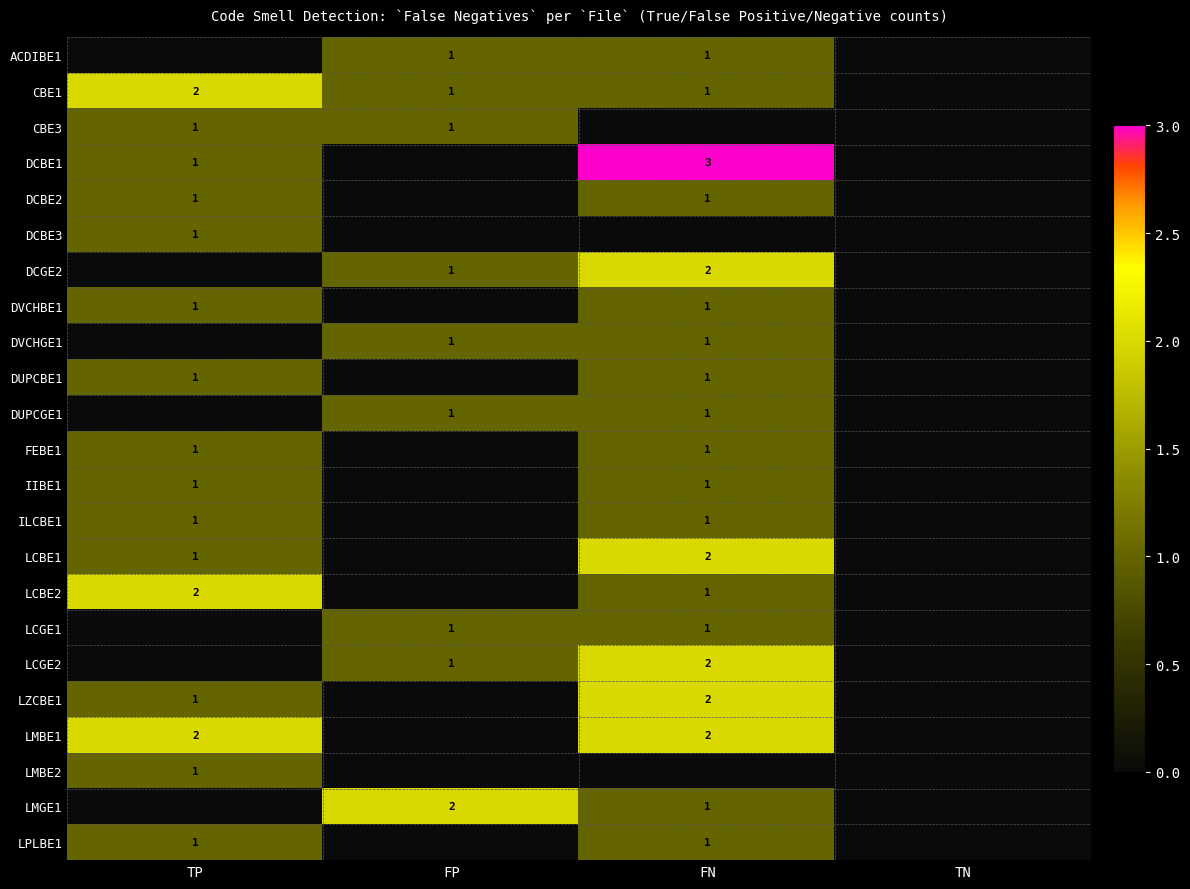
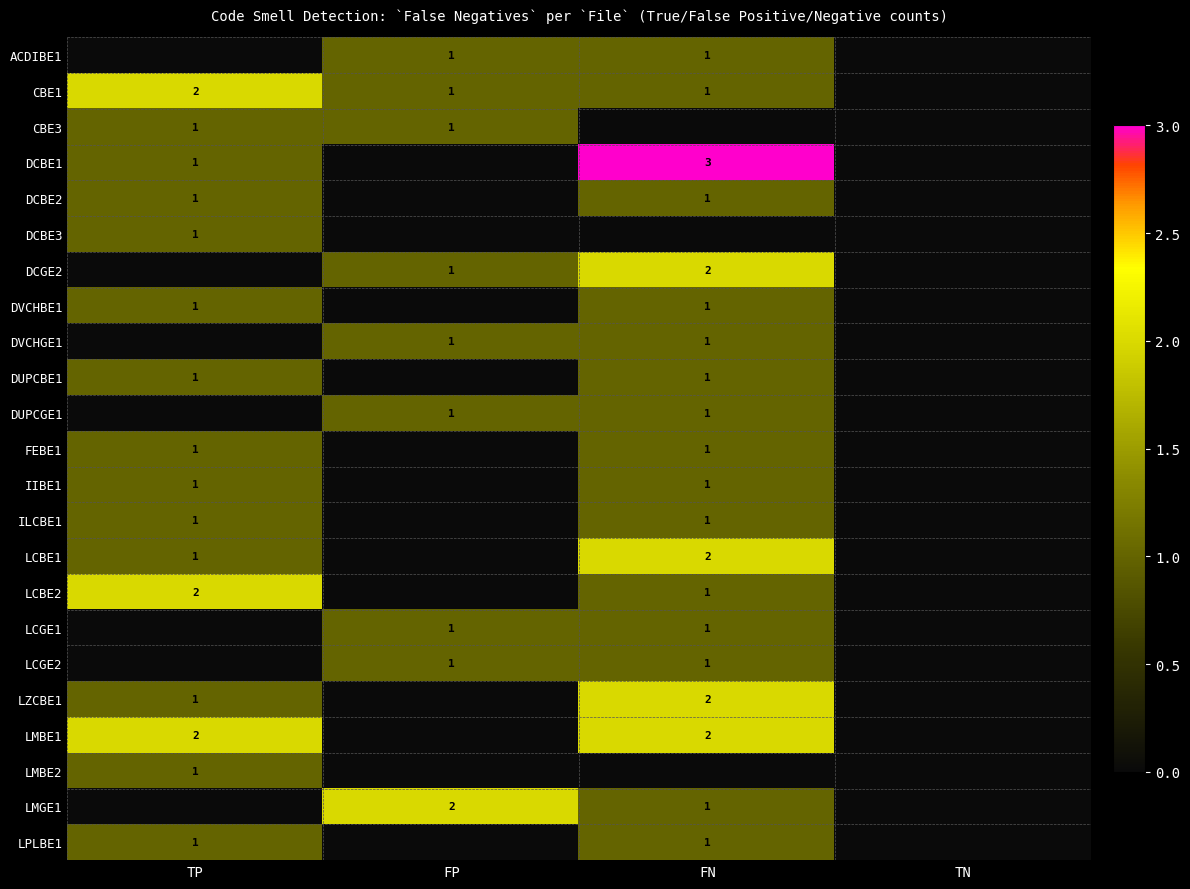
  {
    "ACDIBE1": {
      "FP": 1,
      "FN": 1
    },
    "CBE1": {
      "TP": 2,
      "FP": 1,
      "FN": 1
    },
    "CBE3": {
      "TP": 1,
      "FP": 1
    },
    "DCBE1": {
      "TP": 1,
      "FN": 3
    },
    "DCBE2": {
      "TP": 1,
      "FN": 1
    },
    "DCBE3": {
      "TP": 1
    },
    "DCGE2": {
      "FP": 1,
      "FN": 2
    },
    "DVCHBE1": {
      "TP": 1,
      "FN": 1
    },
    "DVCHGE1": {
      "FP": 1,
      "FN": 1
    },
    "DUPCBE1": {
      "TP": 1,
      "FN": 1
    },
    "DUPCGE1": {
      "FP": 1,
      "FN": 1
    },
    "FEBE1": {
      "TP": 1,
      "FN": 1
    },
    "IIBE1": {
      "TP": 1,
      "FN": 1
    },
    "ILCBE1": {
      "TP": 1,
      "FN": 1
    },
    "LCBE1": {
      "TP": 1,
      "FN": 2
    },
    "LCBE2": {
      "TP": 2,
      "FN": 1
    },
    "LCGE1": {
      "FP": 1,
      "FN": 1
    },
    "LCGE2": {
      "FP": 1,
-     "FN": 2
+     "FN": 1
    },
    "LZCBE1": {
      "TP": 1,
      "FN": 2
    },
    "LMBE1": {
      "TP": 2,
      "FN": 2
    },
    "LMBE2": {
      "TP": 1
    },
    "LMGE1": {
      "FP": 2,
      "FN": 1
    },
    "LPLBE1": {
      "TP": 1,
      "FN": 1
    }
  }
